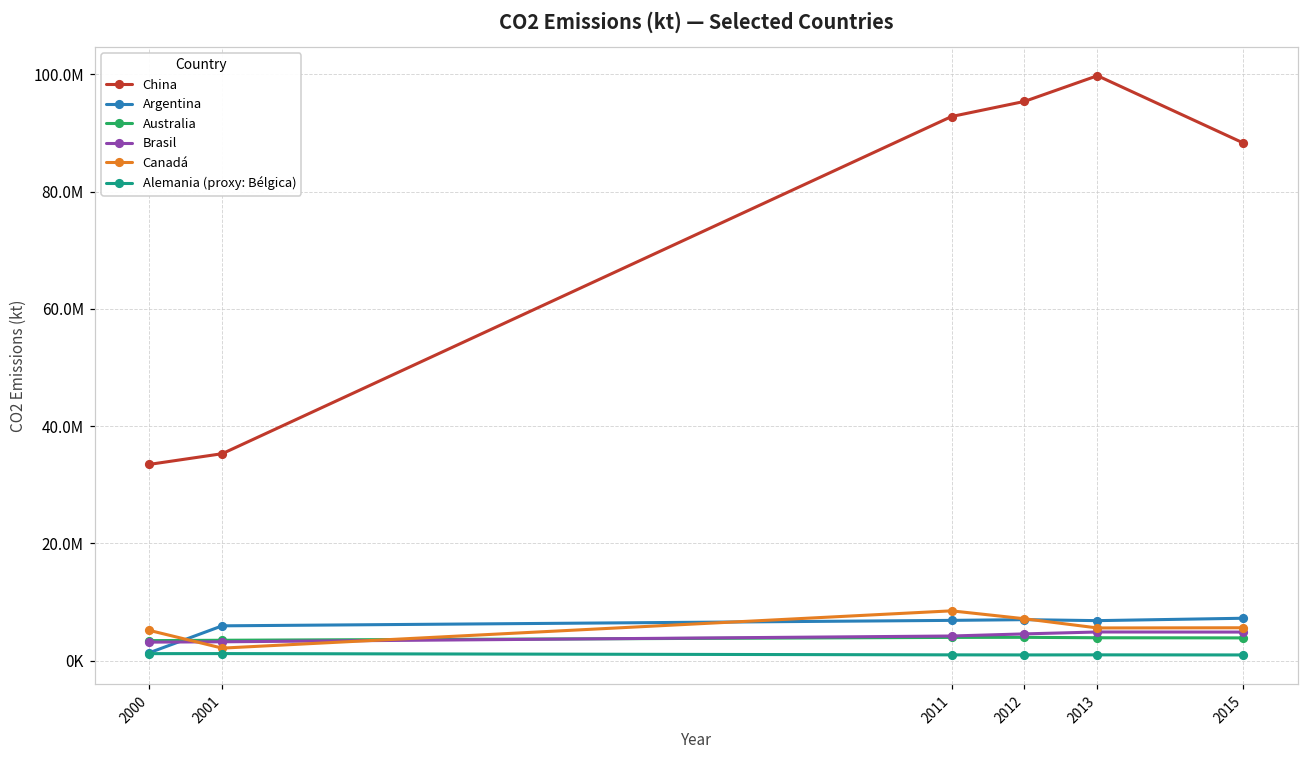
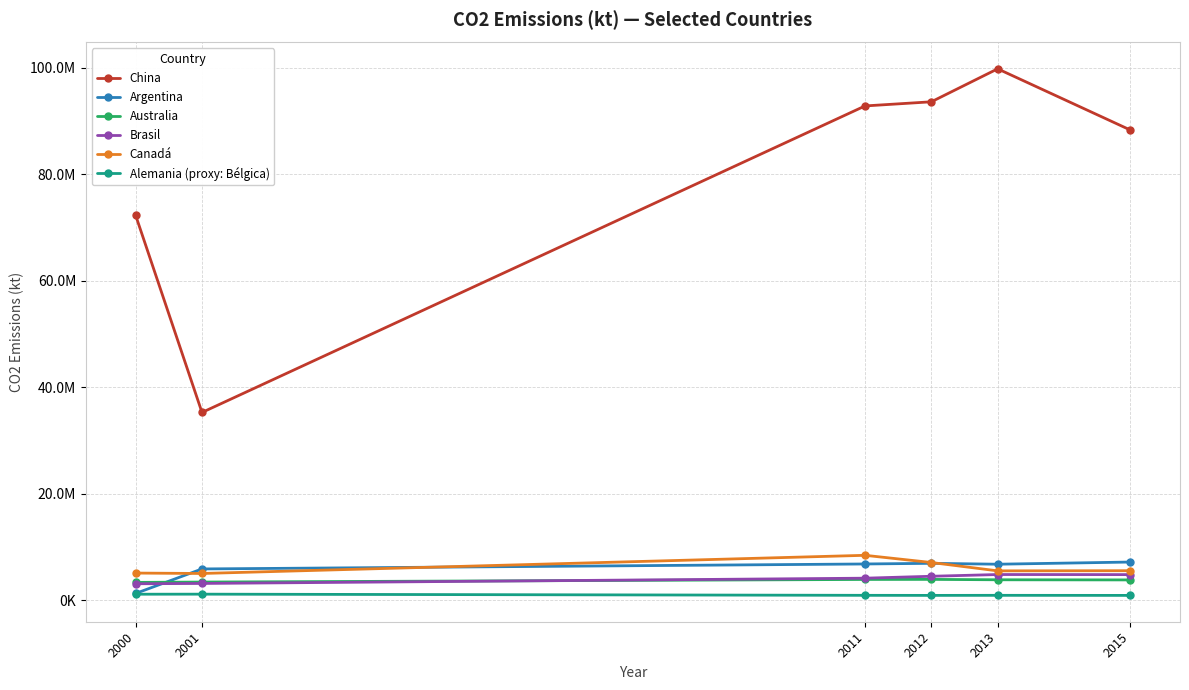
  {
    "China": {
-     "2000": 33000000,
+     "2000": 72000000,
      "2001": 35000000,
      "2011": 93000000,
-     "2012": 95000000,
+     "2012": 94000000,
      "2013": 100000000,
      "2015": 88000000
    },
    "Argentina": {
      "2001": 6000000,
      "2011": 7000000,
      "2013": 7000000,
      "2015": 7000000
    },
    "Brasil": {
      "2012": 5000000,
      "2013": 5000000,
      "2015": 5000000
    },
    "Canadá": {
      "2000": 5000000,
-     "2001": 2000000,
+     "2001": 5000000,
      "2011": 8000000,
      "2013": 6000000,
      "2015": 6000000
    }
  }
